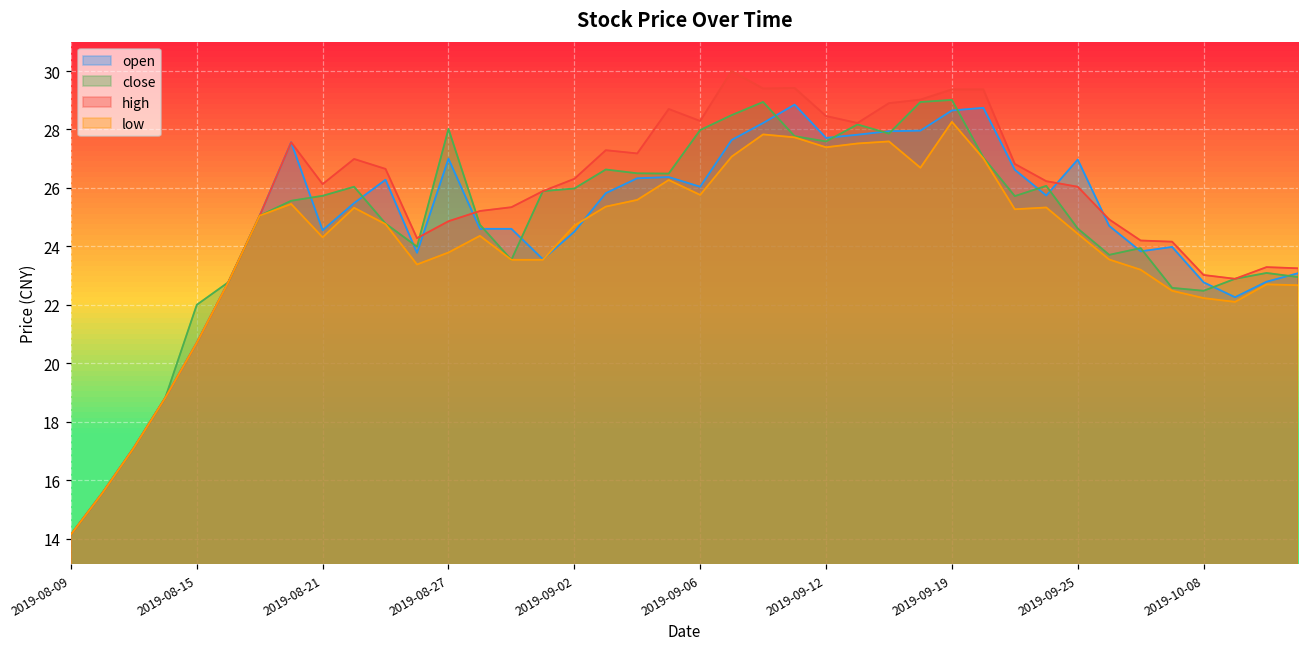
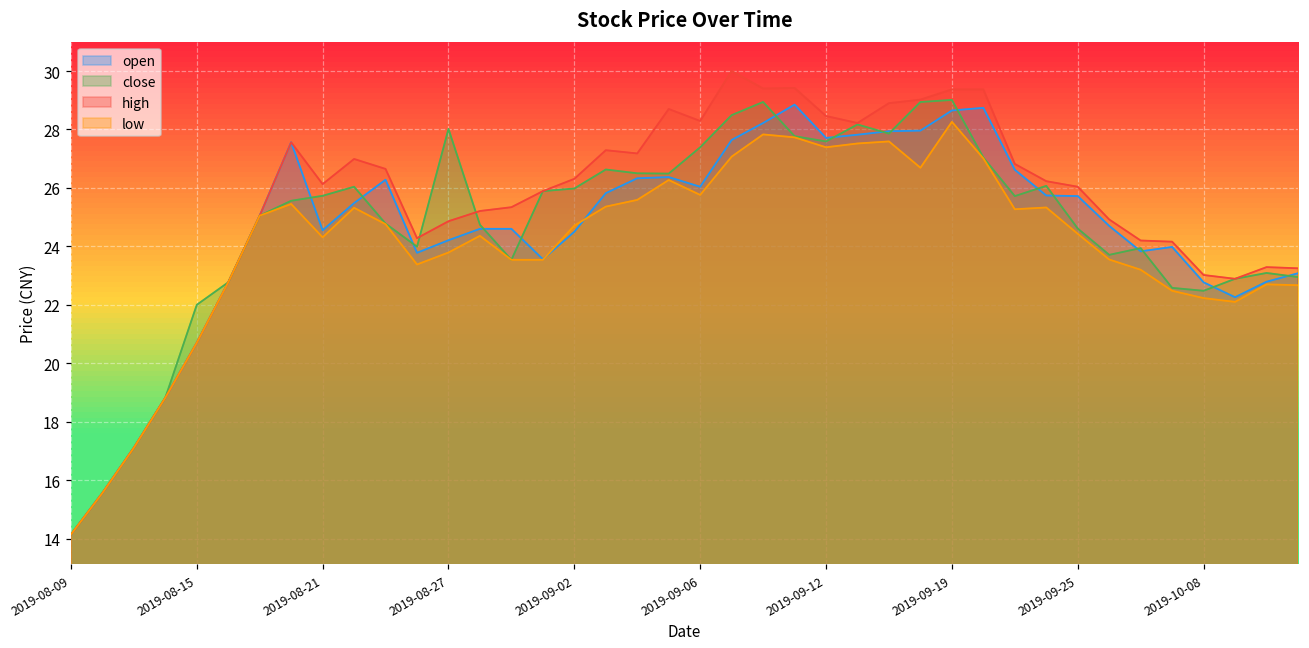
  {
    "open": {
      "2019-08-21": 24.6,
-     "2019-08-27": 27.0,
+     "2019-08-27": 24.2,
      "2019-09-02": 24.5,
      "2019-09-06": 26.0,
      "2019-09-12": 27.7,
      "2019-09-19": 28.7,
-     "2019-09-25": 27.0,
+     "2019-09-25": 25.7,
      "2019-10-08": 22.8
    },
    "close": {
      "2019-08-15": 22.0,
      "2019-08-21": 25.7,
      "2019-08-27": 28.0,
      "2019-09-02": 26.0,
-     "2019-09-06": 28.0,
+     "2019-09-06": 27.4,
      "2019-09-12": 27.6,
      "2019-09-19": 29.0,
      "2019-09-25": 24.6,
      "2019-10-08": 22.5
    }
  }
